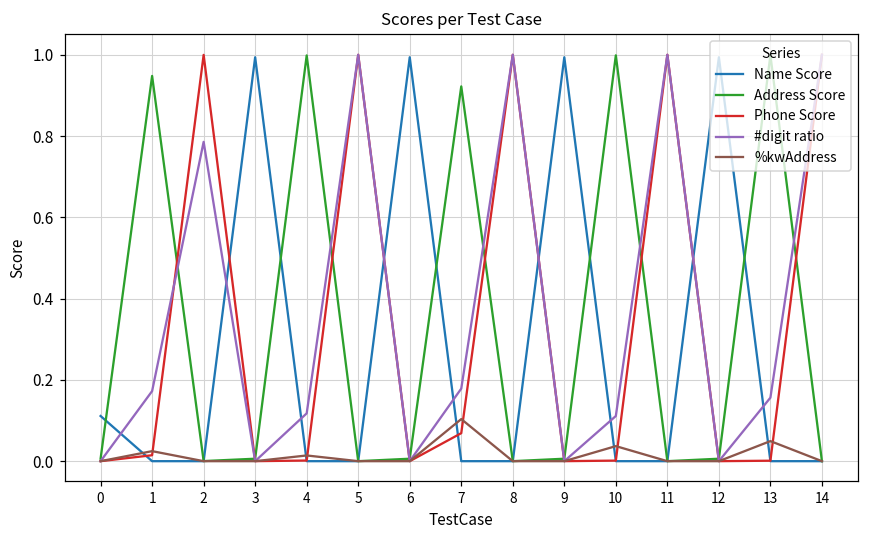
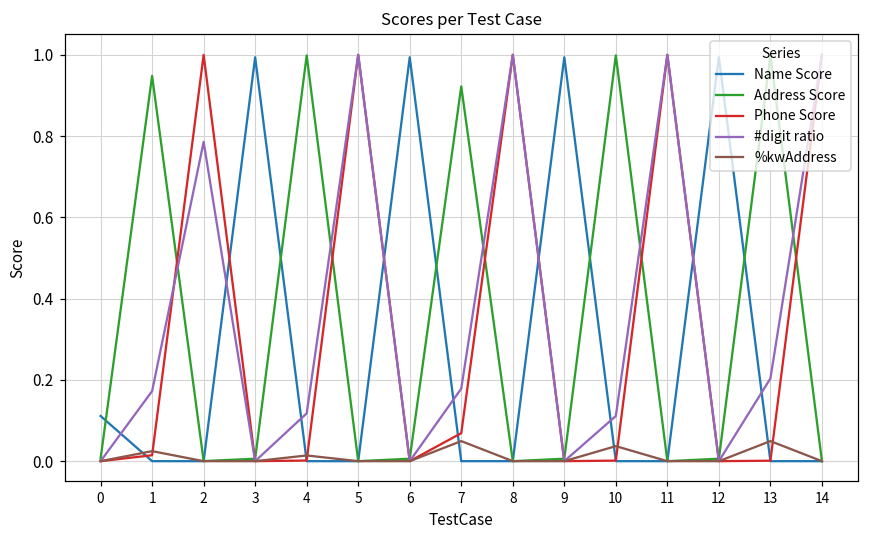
  {
    "Name Score": {
      "0": 0.11,
      "1": 0.00,
      "3": 0.99,
      "6": 0.99,
      "7": 0.00,
      "9": 0.99
    },
    "Address Score": {
      "1": 0.95,
      "4": 1.00,
      "7": 0.92,
      "10": 1.00
    },
    "Phone Score": {
      "1": 0.01,
      "2": 1.00,
      "7": 0.07
    },
    "#digit ratio": {
      "1": 0.17,
      "2": 0.79,
      "4": 0.12,
      "7": 0.18,
      "10": 0.11,
-     "13": 0.16
+     "13": 0.20
    },
    "%kwAddress": {
      "1": 0.02,
      "4": 0.01,
-     "7": 0.10,
+     "7": 0.05,
      "10": 0.04,
      "13": 0.05
    }
  }
